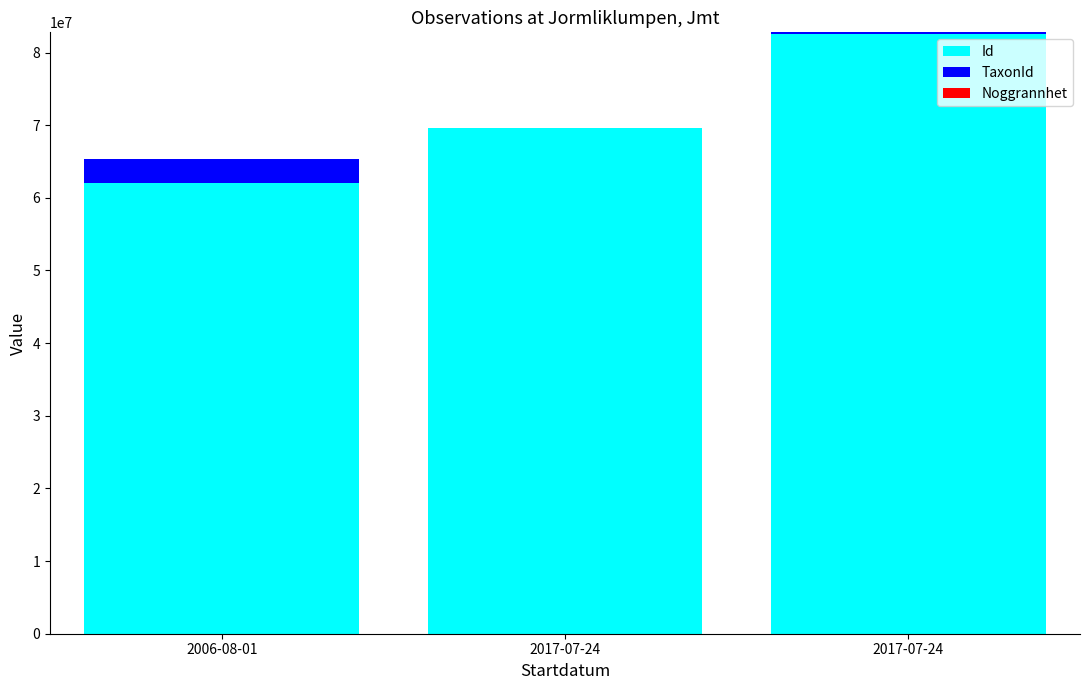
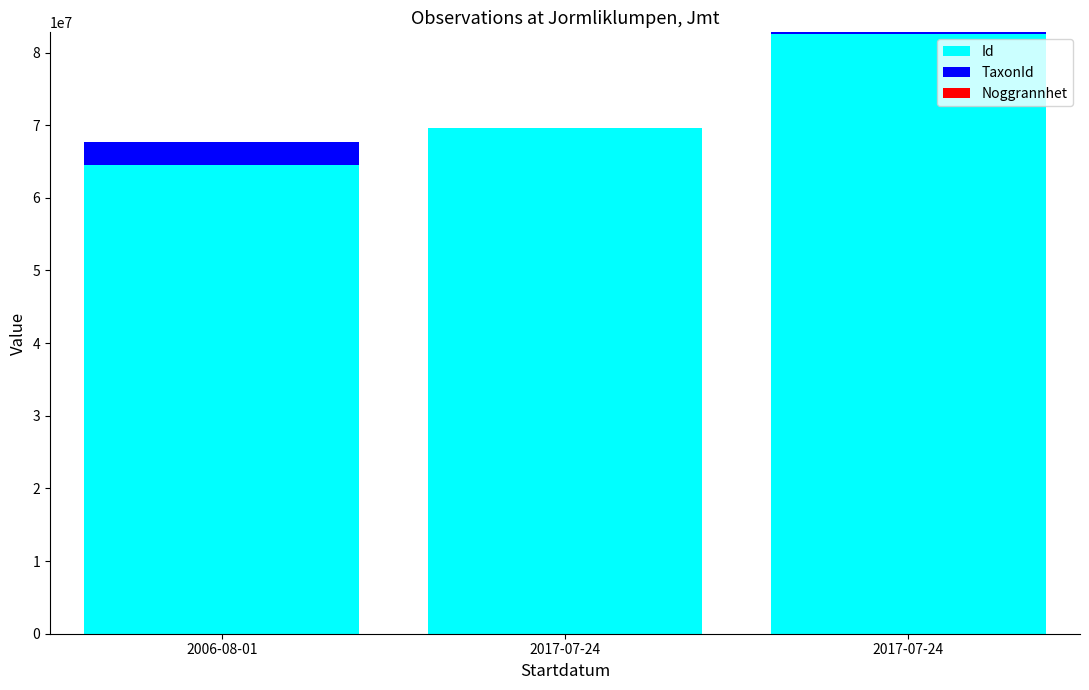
  {
    "Id": {
-     "2006-08-01": 62000000
+     "2006-08-01": 64000000
    },
    "Noggrannhet": {
      "2006-08-01": 3000000
    }
  }
